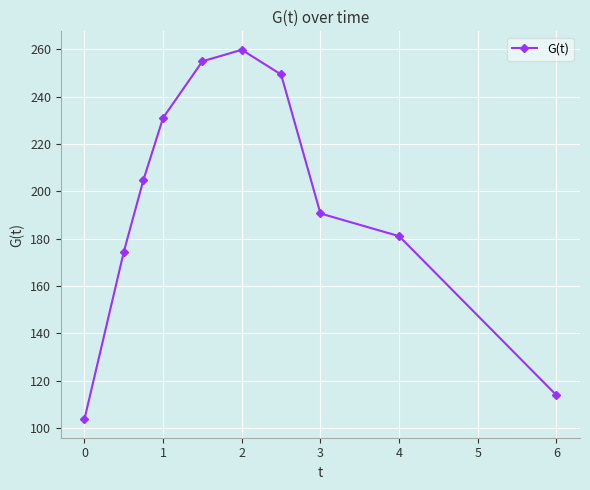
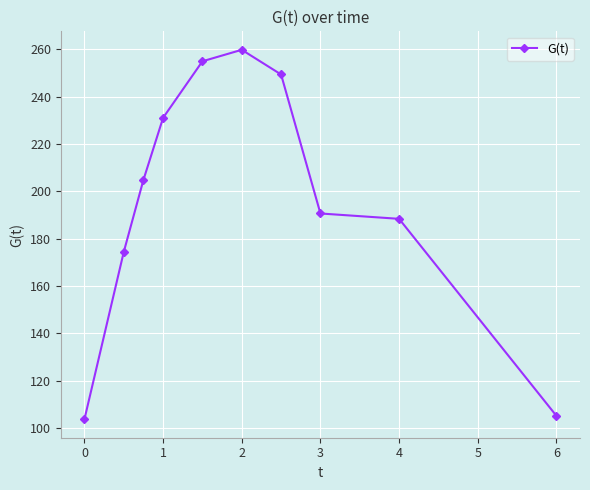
  {
    "0": 104,
    "1": 231,
    "2": 260,
    "3": 191,
-   "4": 181,
-   "6": 114
+   "4": 188,
+   "6": 105
  }
